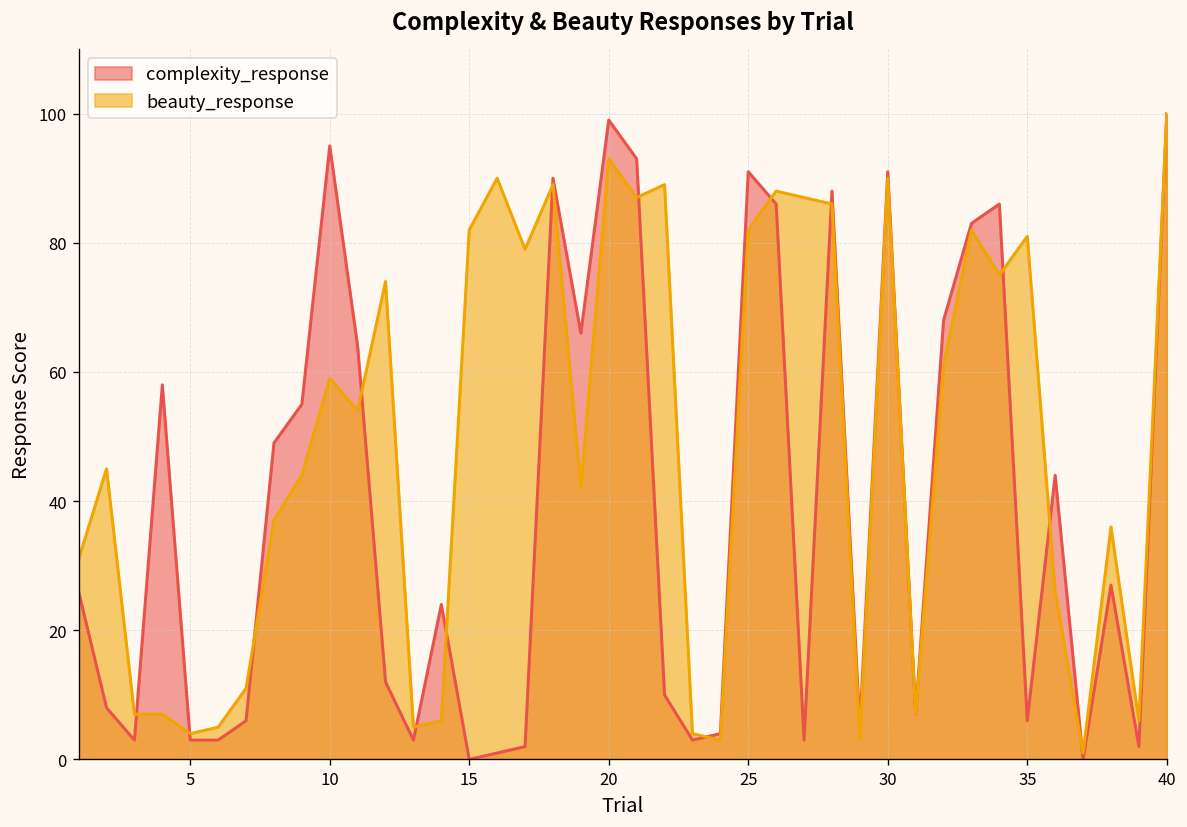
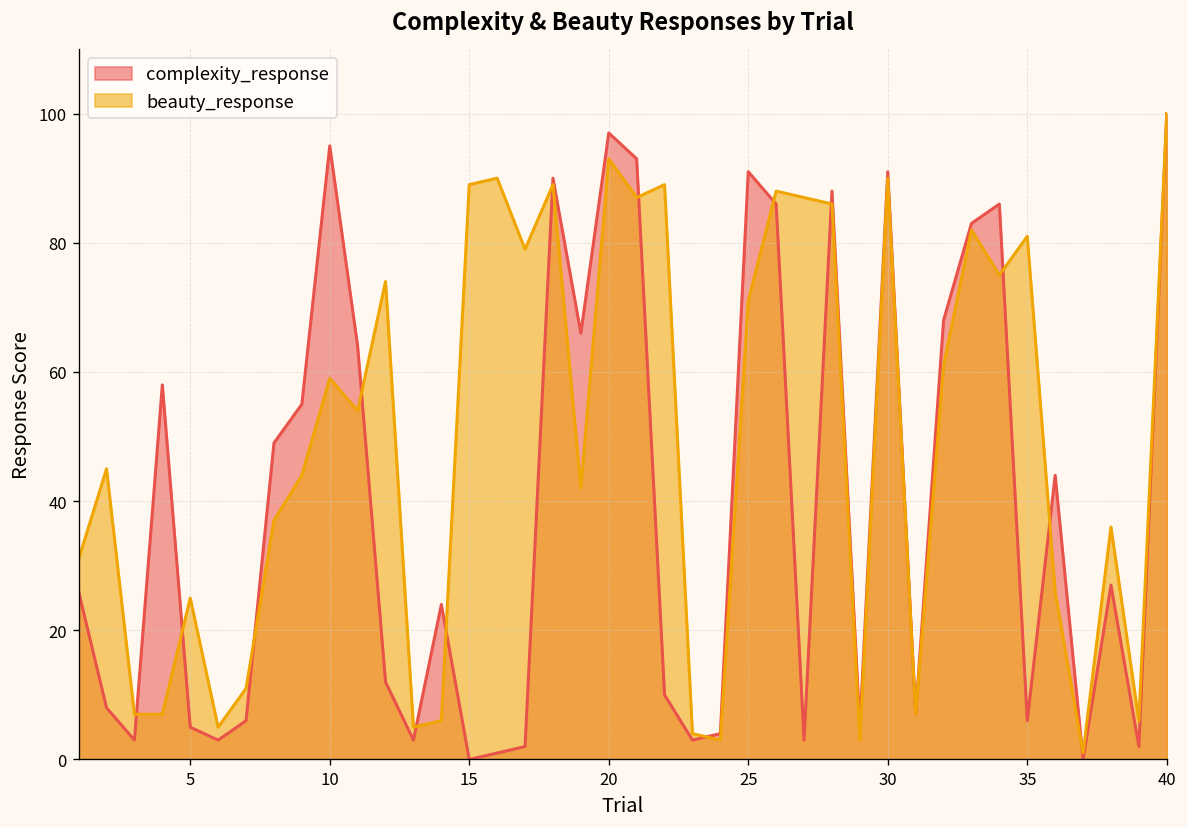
  {
    "complexity_response": {
-     "5": 3,
+     "5": 5,
      "10": 95,
      "15": 0,
-     "20": 99,
+     "20": 97,
      "25": 91,
      "30": 91,
      "35": 6
    },
    "beauty_response": {
-     "5": 4,
+     "5": 25,
      "10": 59,
-     "15": 82,
+     "15": 89,
      "20": 93,
-     "25": 82,
+     "25": 71,
      "30": 90,
      "35": 81
    }
  }
